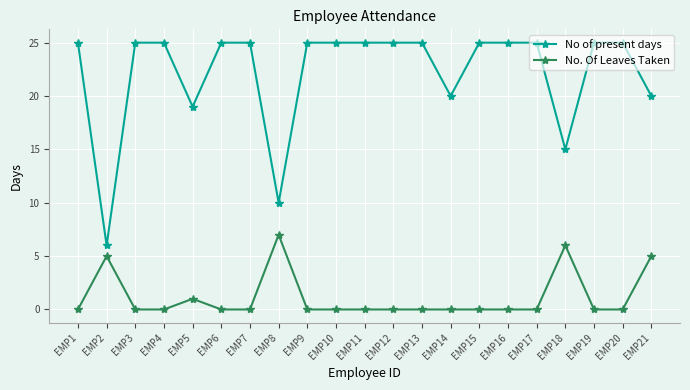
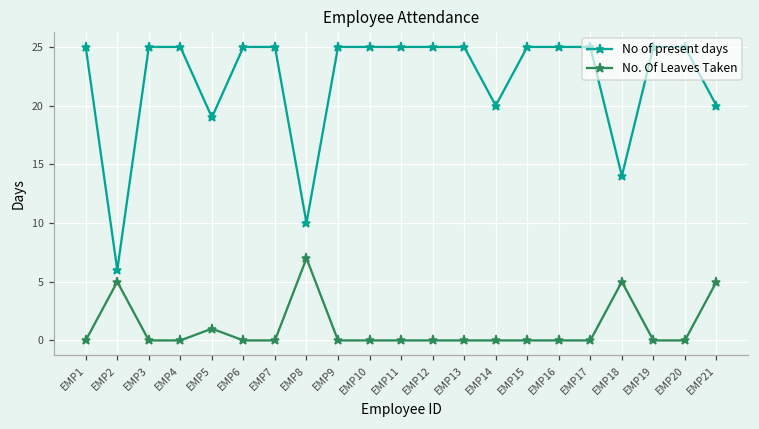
  {
    "No of present days": {
      "EMP1": 25,
      "EMP2": 6,
      "EMP3": 25,
      "EMP4": 25,
      "EMP5": 19,
      "EMP6": 25,
      "EMP7": 25,
      "EMP8": 10,
      "EMP9": 25,
      "EMP10": 25,
      "EMP11": 25,
      "EMP12": 25,
      "EMP13": 25,
      "EMP14": 20,
      "EMP15": 25,
      "EMP16": 25,
-     "EMP18": 15,
+     "EMP18": 14,
      "EMP21": 20
    },
    "No. Of Leaves Taken": {
      "EMP1": 0,
      "EMP2": 5,
      "EMP3": 0,
      "EMP4": 0,
      "EMP5": 1,
      "EMP6": 0,
      "EMP7": 0,
      "EMP8": 7,
      "EMP9": 0,
      "EMP10": 0,
      "EMP11": 0,
      "EMP12": 0,
      "EMP13": 0,
      "EMP14": 0,
      "EMP15": 0,
      "EMP16": 0,
      "EMP17": 0,
-     "EMP18": 6,
+     "EMP18": 5,
      "EMP19": 0,
      "EMP20": 0,
      "EMP21": 5
    }
  }
